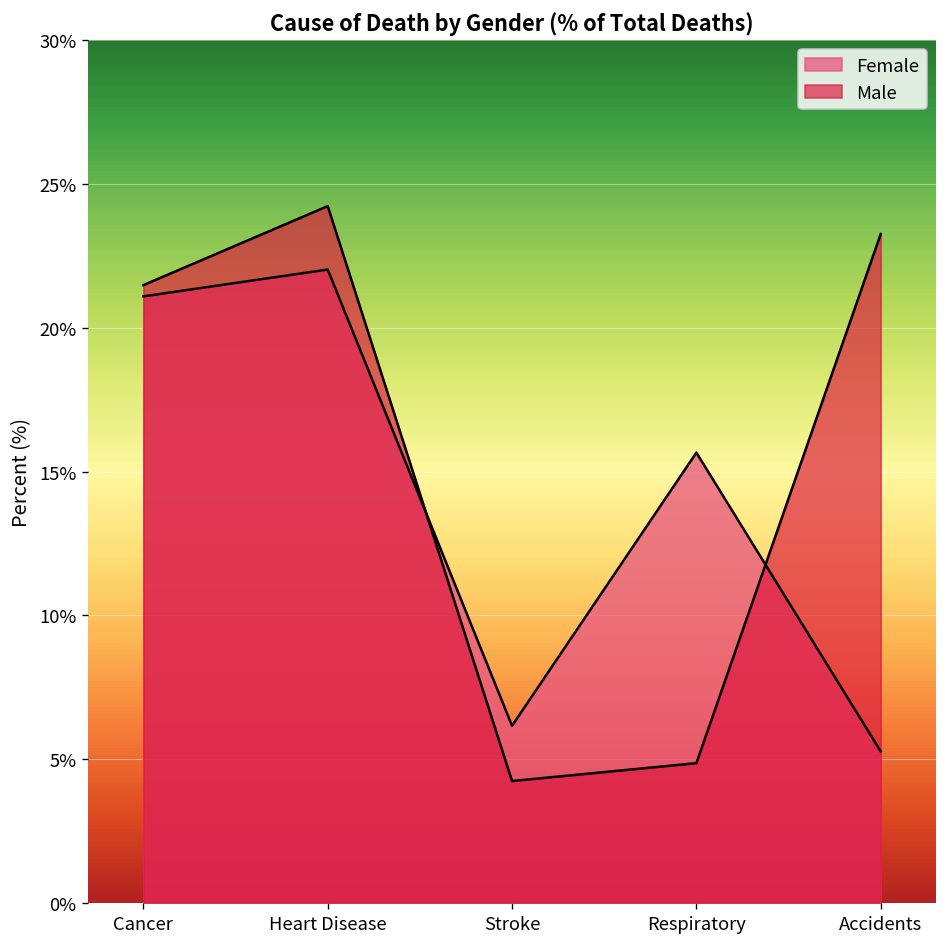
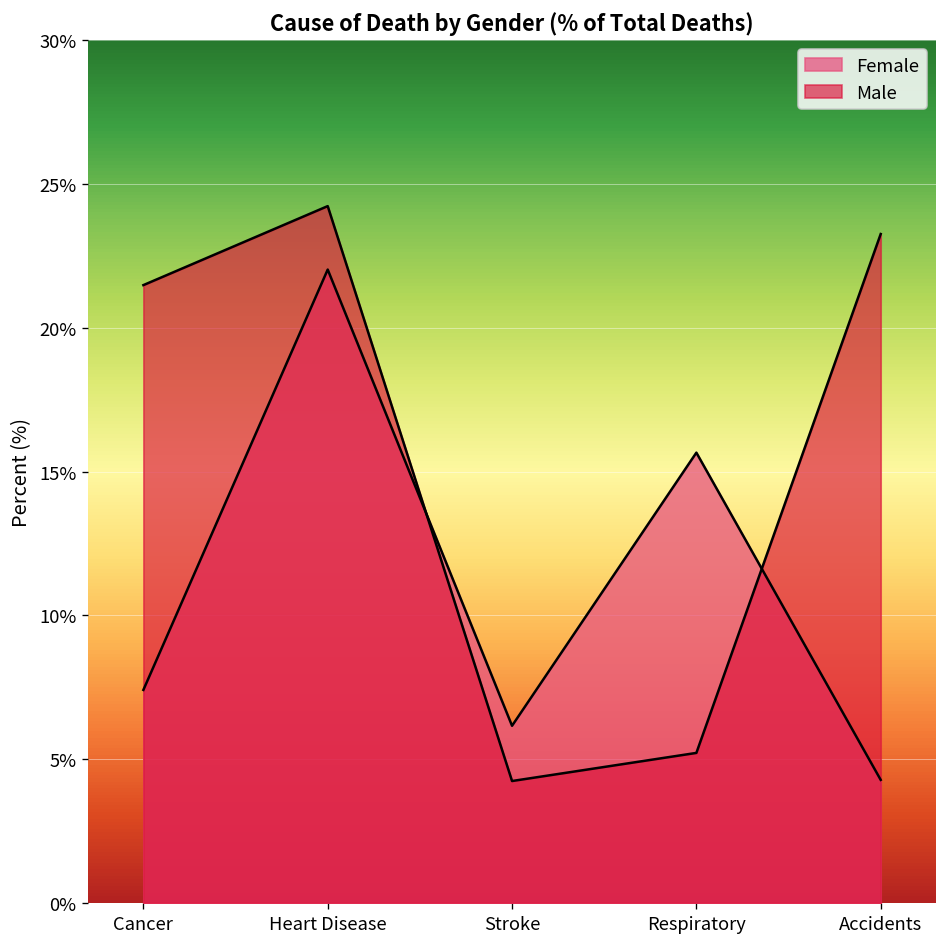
  {
    "Female": {
-     "Cancer": "21.1%",
+     "Cancer": "7.4%",
      "Heart Disease": "22.0%",
      "Stroke": "6.2%",
      "Respiratory": "15.7%",
-     "Accidents": "5.3%"
+     "Accidents": "4.3%"
    },
    "Male": {
      "Cancer": "21.5%",
      "Heart Disease": "24.2%",
      "Stroke": "4.2%",
-     "Respiratory": "4.9%",
+     "Respiratory": "5.2%",
      "Accidents": "23.3%"
    }
  }
